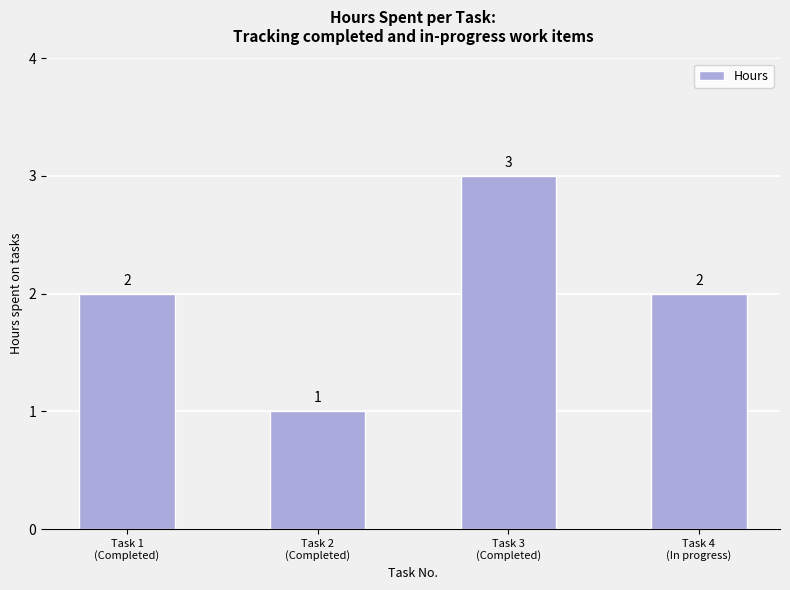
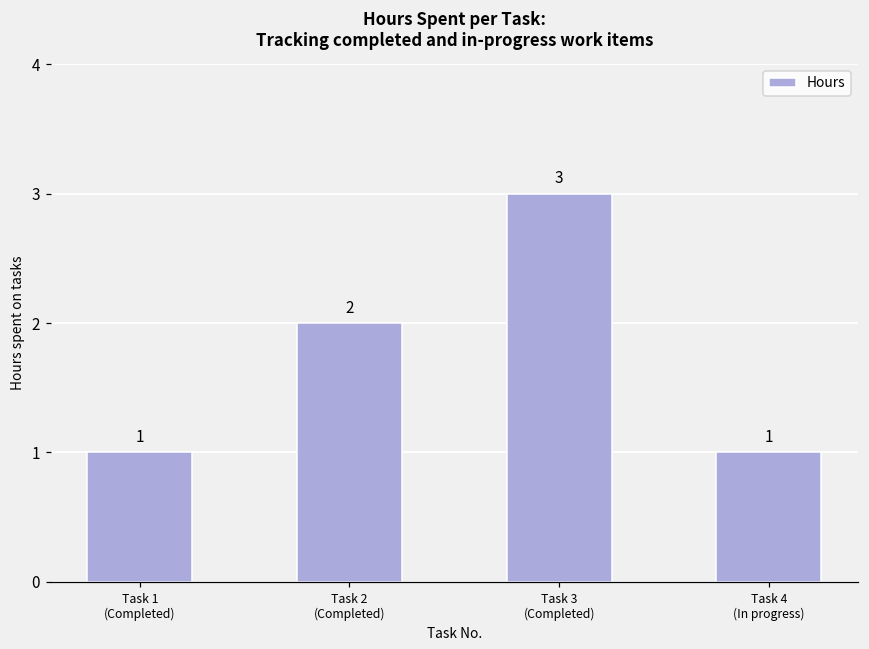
  {
-   "Task 1 (Completed)": 2,
-   "Task 2 (Completed)": 1,
+   "Task 1 (Completed)": 1,
+   "Task 2 (Completed)": 2,
    "Task 3 (Completed)": 3,
-   "Task 4 (In progress)": 2
+   "Task 4 (In progress)": 1
  }
